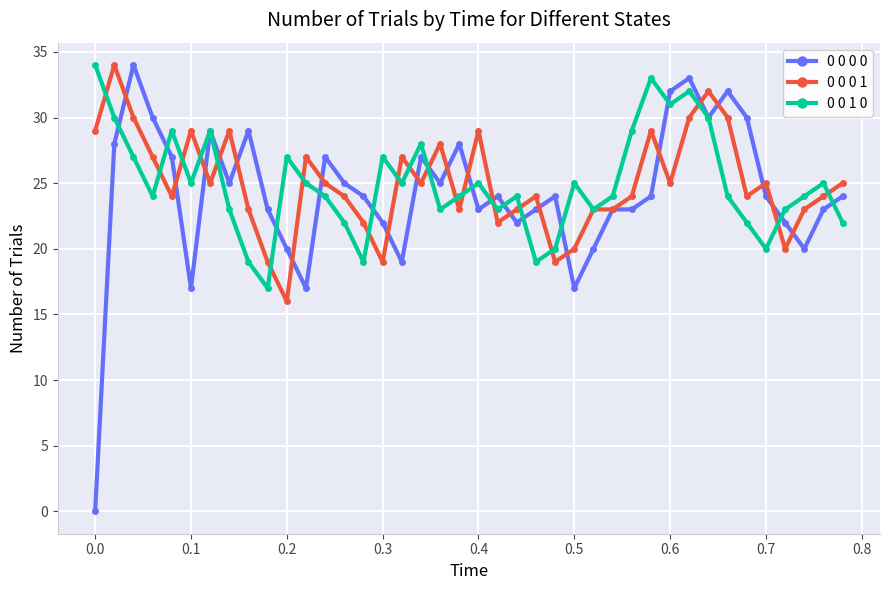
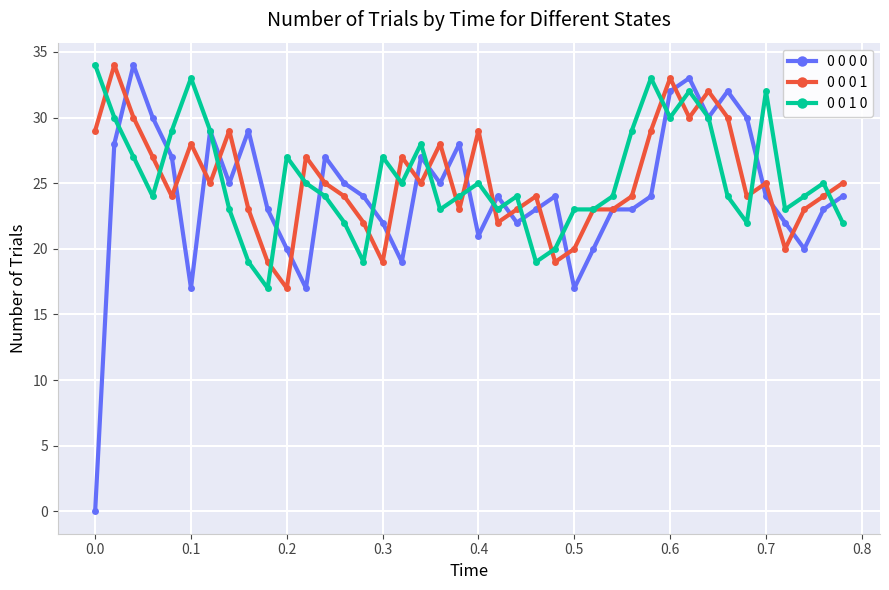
  {
    "0 0 0 0": {
      "0.0": 0,
      "0.1": 17,
      "0.2": 20,
      "0.3": 22,
-     "0.4": 23,
+     "0.4": 21,
      "0.5": 17,
      "0.6": 32,
      "0.7": 24
    },
    "0 0 0 1": {
      "0.0": 29,
-     "0.1": 29,
-     "0.2": 16,
+     "0.1": 28,
+     "0.2": 17,
      "0.3": 19,
      "0.4": 29,
      "0.5": 20,
-     "0.6": 25,
+     "0.6": 33,
      "0.7": 25
    },
    "0 0 1 0": {
      "0.0": 34,
-     "0.1": 25,
+     "0.1": 33,
      "0.2": 27,
      "0.3": 27,
      "0.4": 25,
-     "0.5": 25,
-     "0.6": 31,
-     "0.7": 20
+     "0.5": 23,
+     "0.6": 30,
+     "0.7": 32
    }
  }
